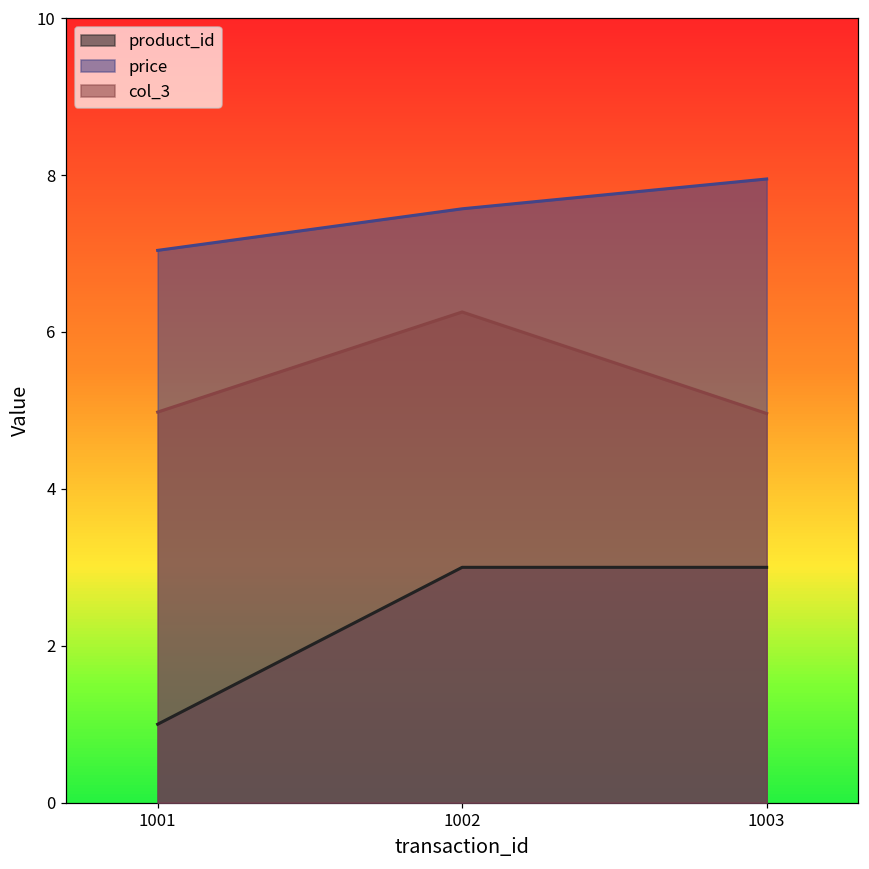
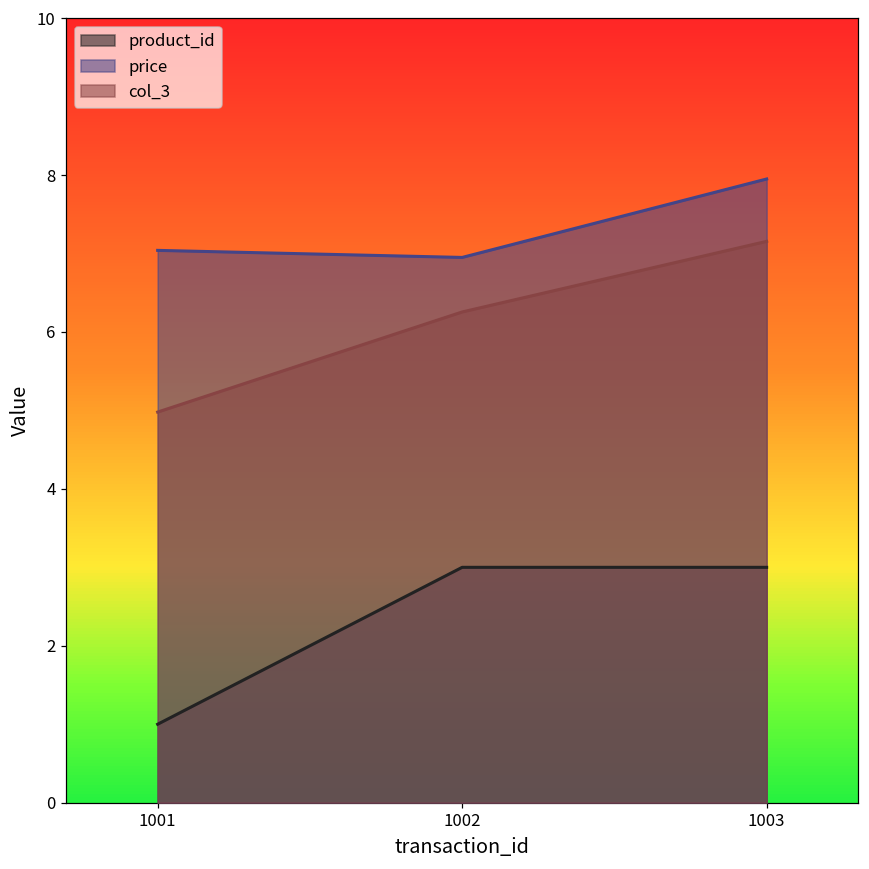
  {
    "product_id": {
      "1001": 1.0,
      "1002": 3.0,
      "1003": 3.0
    },
    "price": {
      "1001": 7.0,
-     "1002": 7.6,
+     "1002": 7.0,
      "1003": 8.0
    },
    "col_3": {
      "1001": 5.0,
      "1002": 6.3,
-     "1003": 5.0
+     "1003": 7.2
    }
  }
